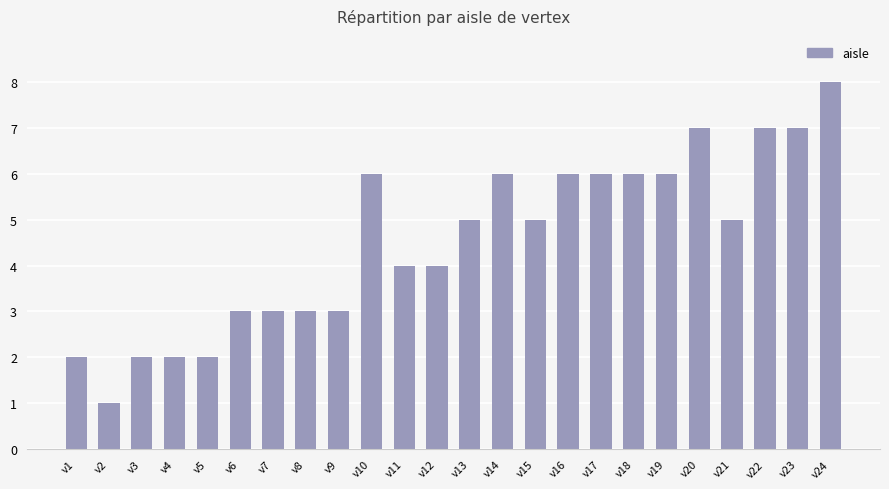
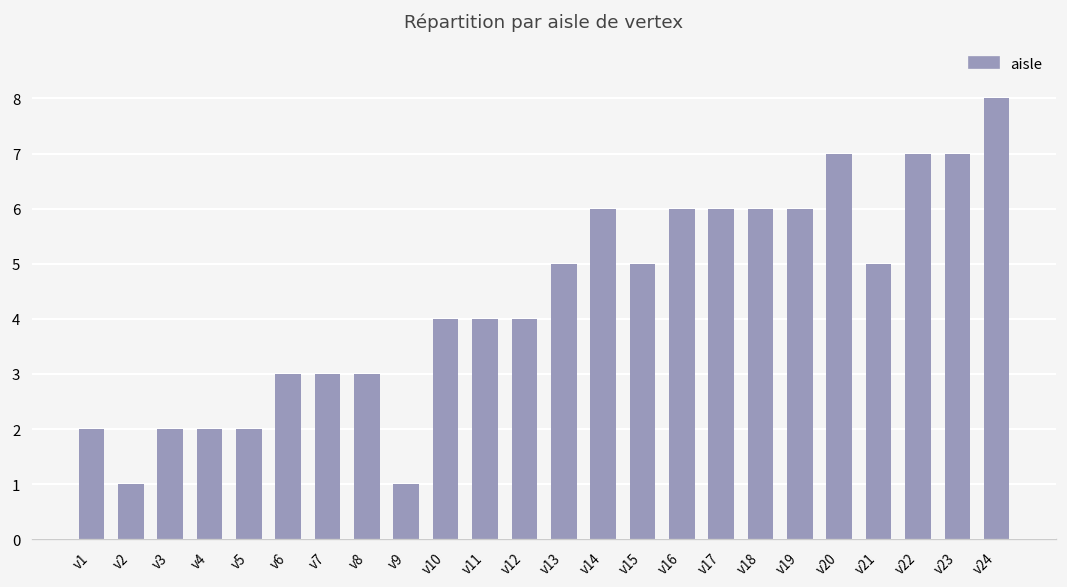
  {
    "v1": 2,
    "v2": 1,
    "v3": 2,
    "v4": 2,
    "v5": 2,
    "v6": 3,
    "v7": 3,
    "v8": 3,
-   "v9": 3,
-   "v10": 6,
+   "v9": 1,
+   "v10": 4,
    "v11": 4,
    "v12": 4,
    "v13": 5,
    "v14": 6,
    "v15": 5,
    "v16": 6,
    "v17": 6,
    "v18": 6,
    "v19": 6,
    "v20": 7,
    "v21": 5,
    "v22": 7,
    "v23": 7,
    "v24": 8
  }
